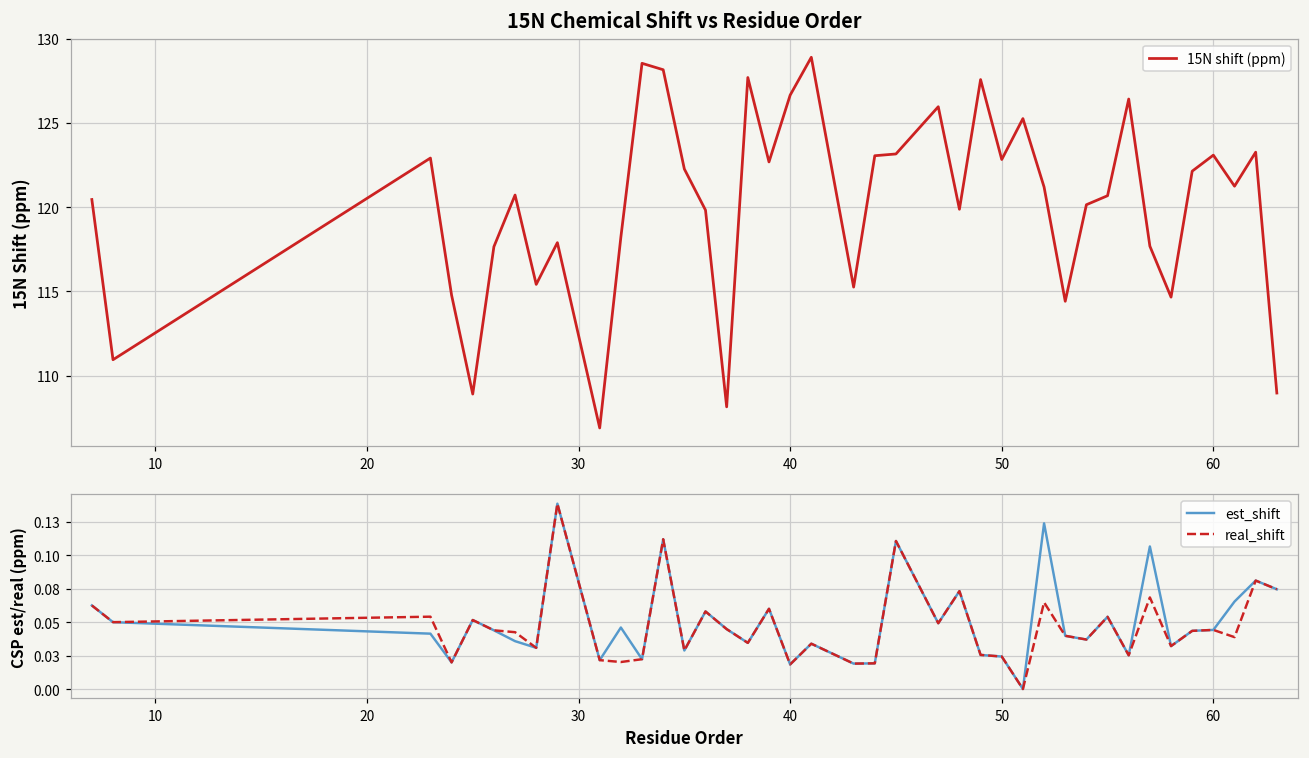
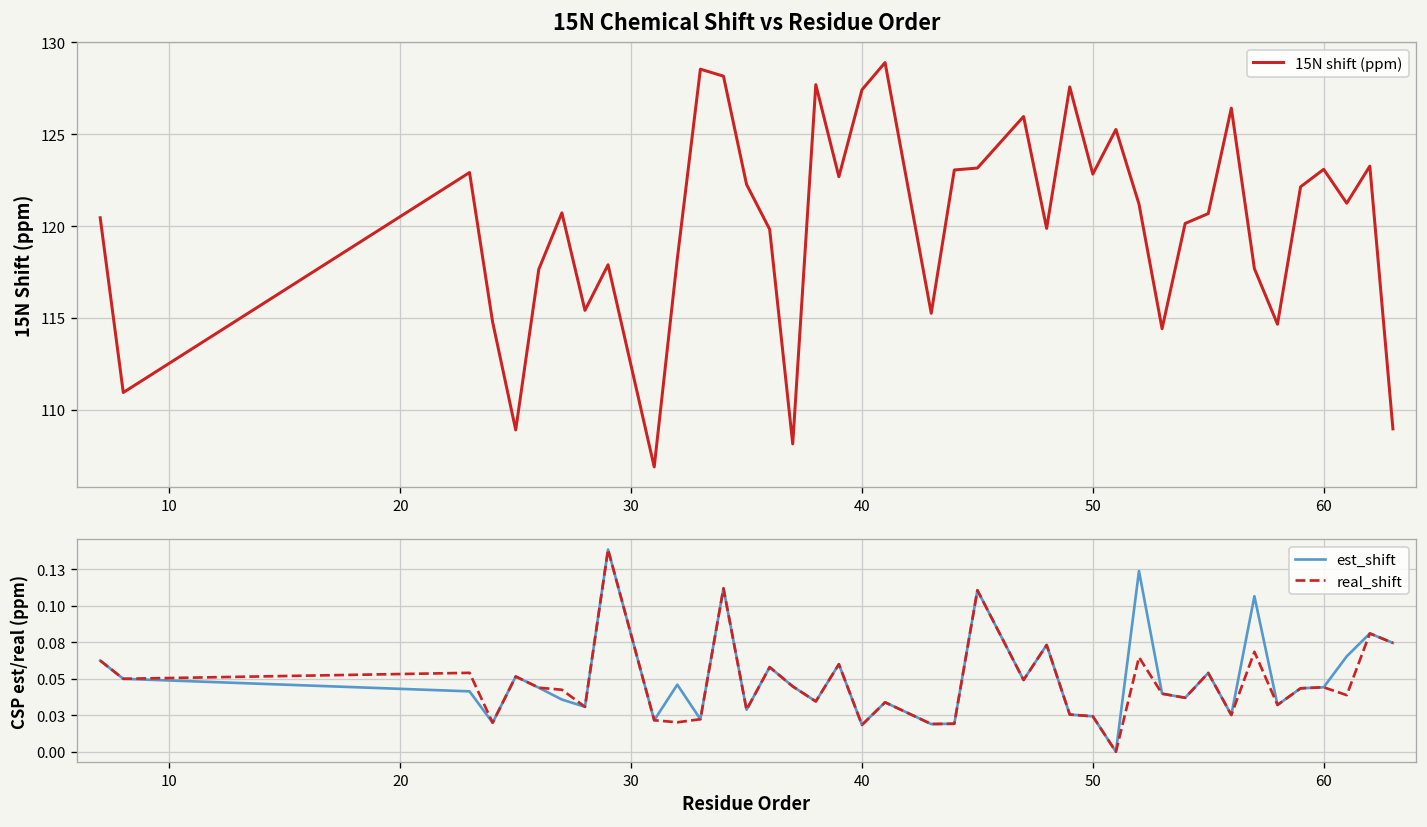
  {
    "15N Chemical Shift vs Residue Order": {
-     "40": 126.7,
+     "40": 127.4,
      "50": 122.8,
      "60": 123.1
    }
  }
